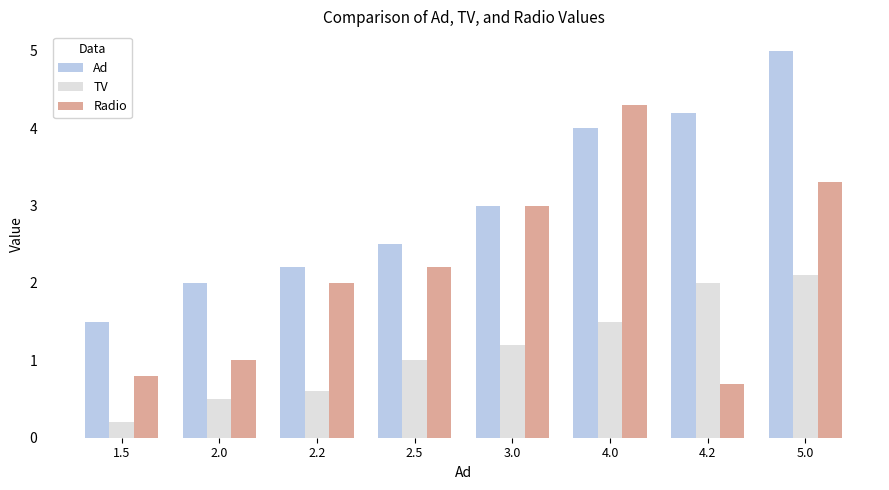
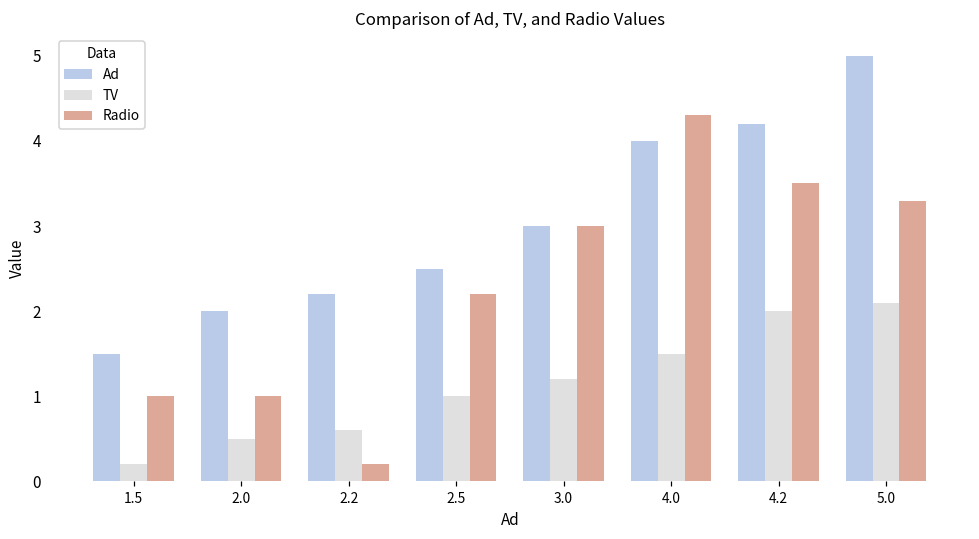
  {
    "Radio": {
-     "1.5": 0.8,
+     "1.5": 1.0,
      "2.0": 1.0,
-     "2.2": 2.0,
+     "2.2": 0.2,
      "2.5": 2.2,
      "3.0": 3.0,
      "4.0": 4.3,
-     "4.2": 0.7,
+     "4.2": 3.5,
      "5.0": 3.3
    }
  }
